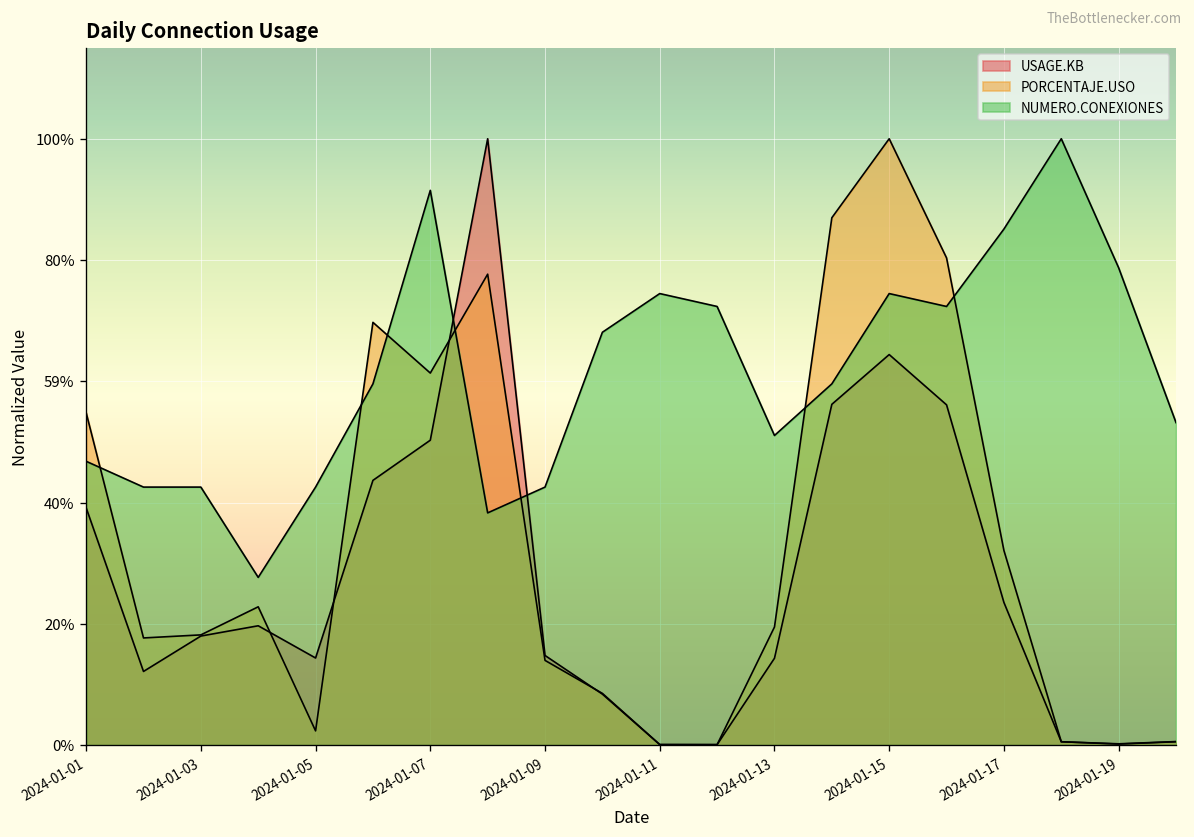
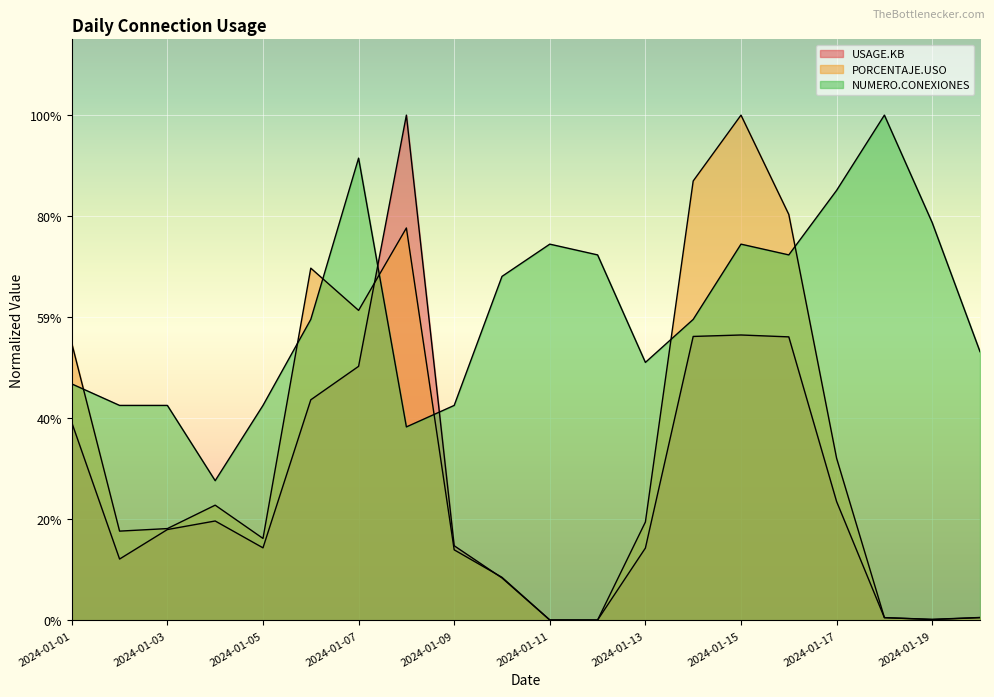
  {
    "USAGE.KB": {
      "2024-01-01": "39%",
      "2024-01-05": "14%",
      "2024-01-07": "50%",
      "2024-01-09": "15%",
      "2024-01-13": "14%",
-     "2024-01-15": "64%",
+     "2024-01-15": "56%",
      "2024-01-17": "24%"
    },
    "PORCENTAJE.USO": {
      "2024-01-01": "55%",
-     "2024-01-05": "2%",
+     "2024-01-05": "16%",
      "2024-01-07": "61%",
      "2024-01-09": "14%",
      "2024-01-13": "19%",
      "2024-01-15": "100%",
      "2024-01-17": "32%"
    },
    "NUMERO.CONEXIONES": {
      "2024-01-01": "47%",
      "2024-01-03": "43%",
      "2024-01-05": "43%",
      "2024-01-07": "91%",
      "2024-01-09": "43%",
      "2024-01-11": "74%",
      "2024-01-13": "51%",
      "2024-01-15": "74%",
      "2024-01-17": "85%",
      "2024-01-19": "79%"
    }
  }
